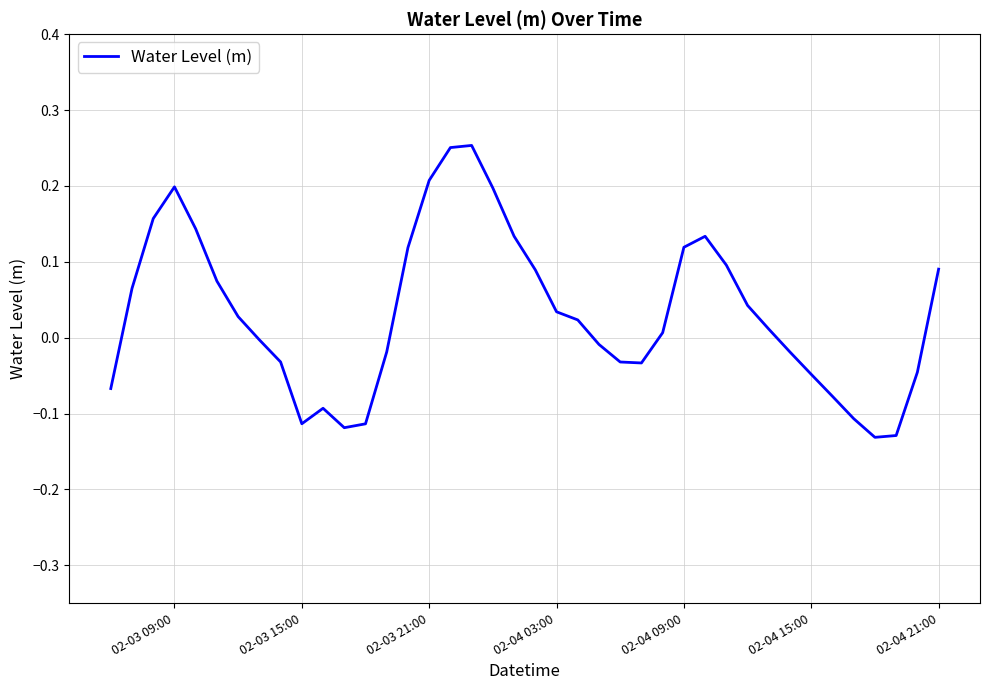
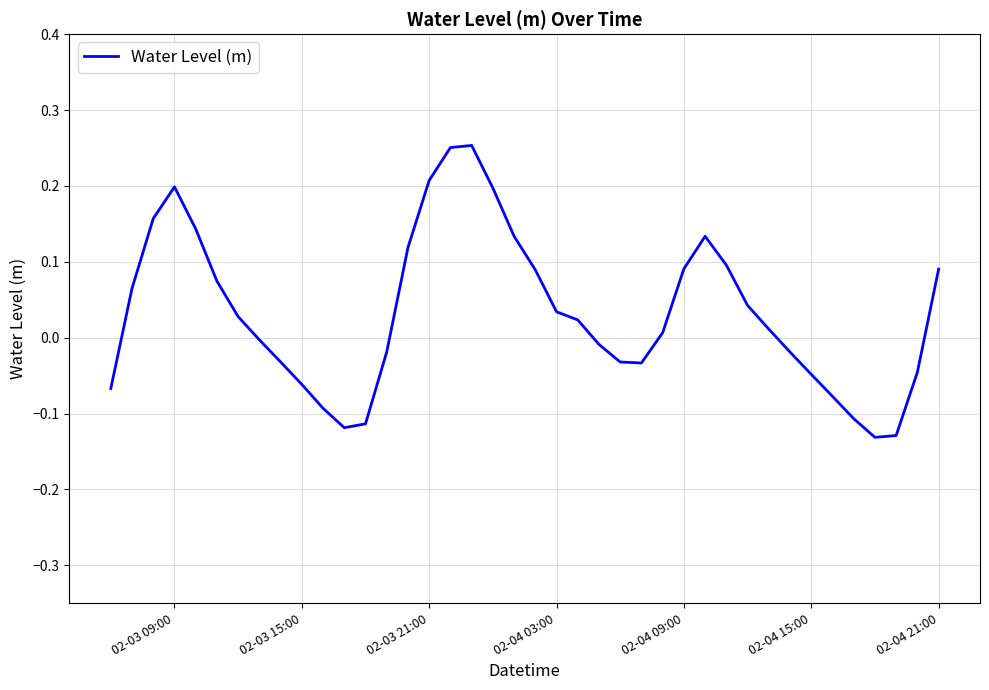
  {
    "02-03 09:00": 0.20,
-   "02-03 15:00": -0.11,
+   "02-03 15:00": -0.06,
    "02-03 21:00": 0.21,
    "02-04 03:00": 0.03,
-   "02-04 09:00": 0.12,
+   "02-04 09:00": 0.09,
    "02-04 15:00": -0.05,
    "02-04 21:00": 0.09
  }
